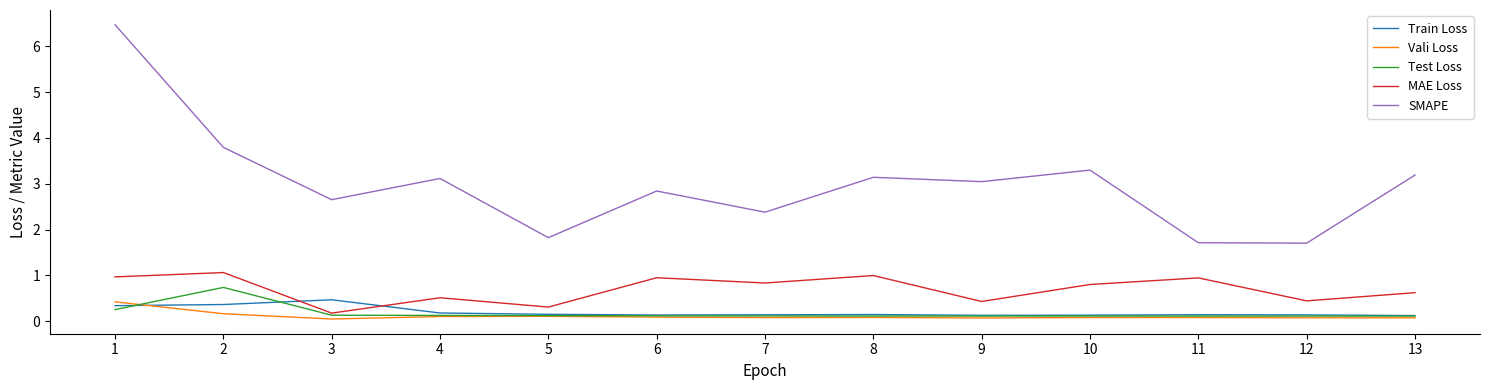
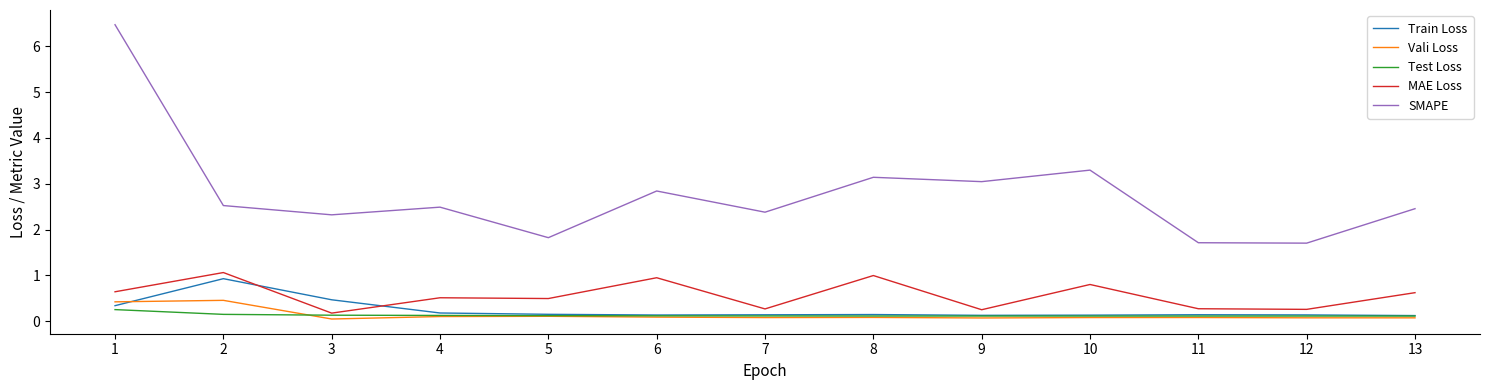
  {
    "Train Loss": {
      "1": 0.3,
-     "2": 0.4,
+     "2": 0.9,
      "3": 0.5
    },
    "Vali Loss": {
      "1": 0.4,
-     "2": 0.2,
+     "2": 0.5,
      "3": 0.0
    },
    "Test Loss": {
      "1": 0.3,
-     "2": 0.7
+     "2": 0.1
    },
    "MAE Loss": {
-     "1": 1.0,
+     "1": 0.6,
      "2": 1.1,
      "4": 0.5,
-     "5": 0.3,
+     "5": 0.5,
      "6": 0.9,
-     "7": 0.8,
+     "7": 0.3,
      "8": 1.0,
-     "9": 0.4,
+     "9": 0.3,
      "10": 0.8,
-     "11": 0.9,
-     "12": 0.4,
+     "11": 0.3,
+     "12": 0.3,
      "13": 0.6
    },
    "SMAPE": {
      "1": 6.5,
-     "2": 3.8,
-     "3": 2.7,
-     "4": 3.1,
+     "2": 2.5,
+     "3": 2.3,
+     "4": 2.5,
      "5": 1.8,
      "6": 2.8,
      "7": 2.4,
      "8": 3.1,
      "9": 3.0,
      "10": 3.3,
      "11": 1.7,
      "12": 1.7,
-     "13": 3.2
+     "13": 2.5
    }
  }
